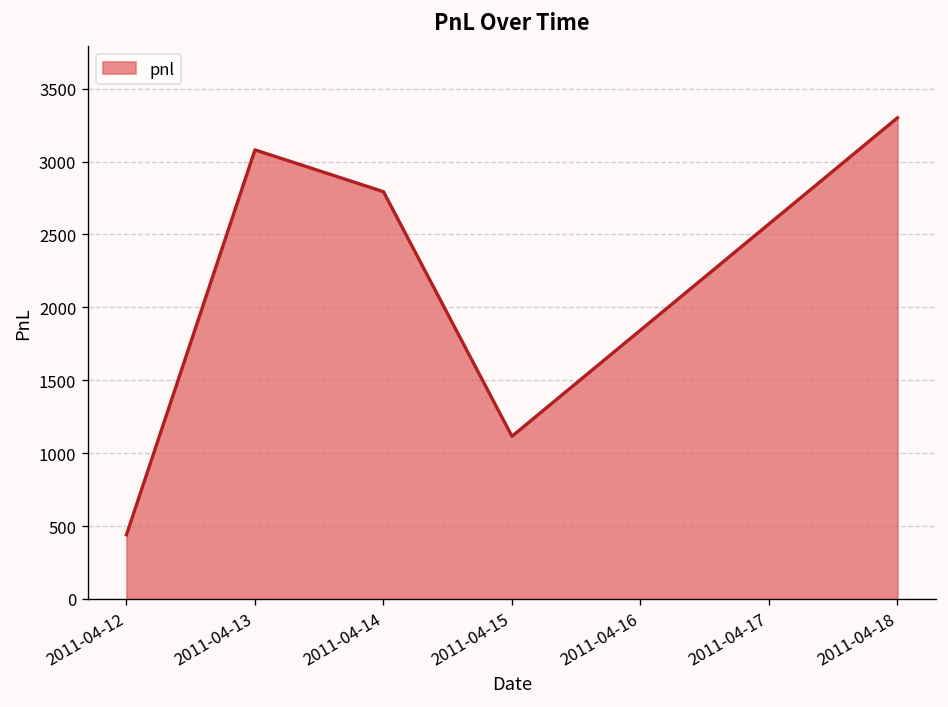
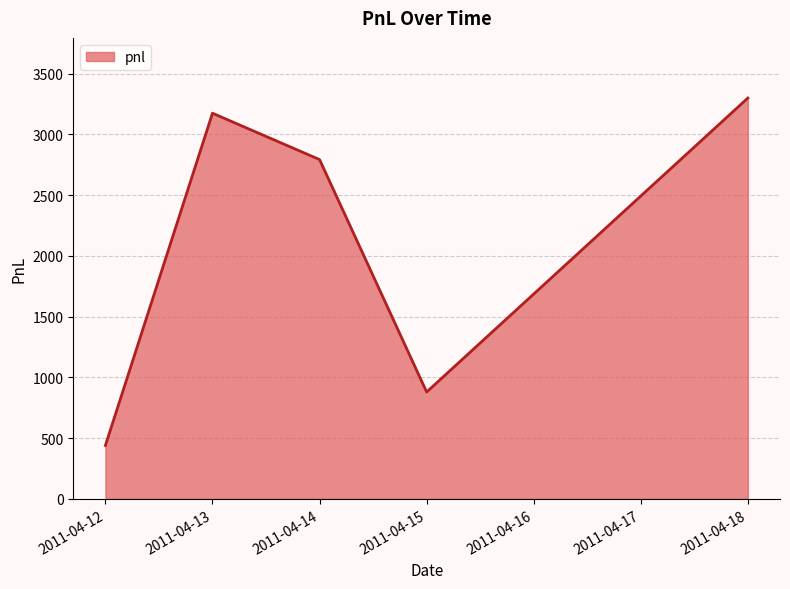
  {
    "2011-04-12": 440,
-   "2011-04-13": 3080,
+   "2011-04-13": 3170,
    "2011-04-14": 2790,
-   "2011-04-15": 1120,
+   "2011-04-15": 880,
    "2011-04-18": 3300
  }
